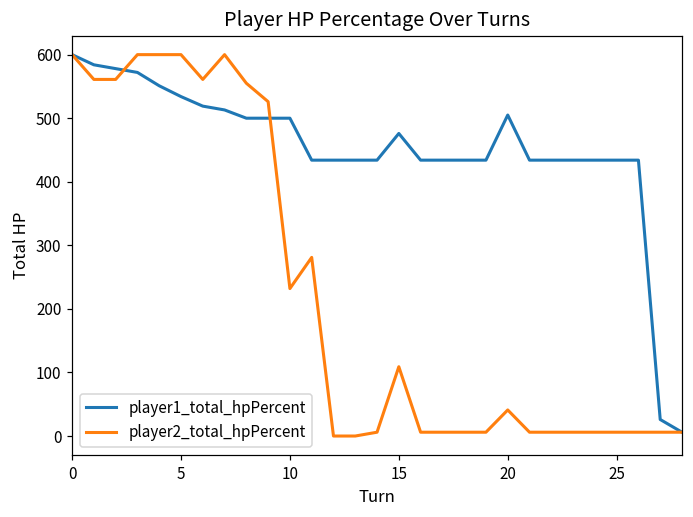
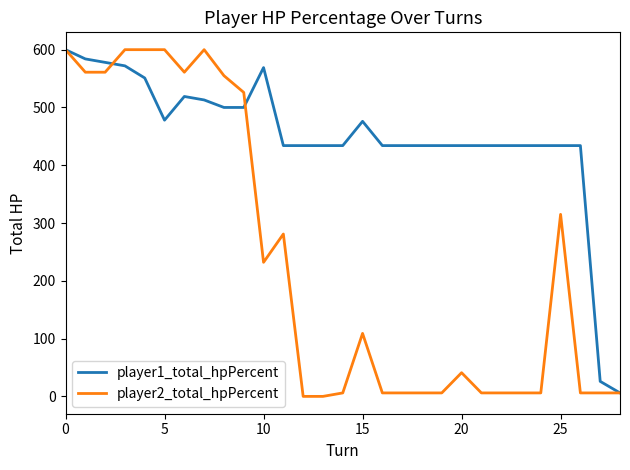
  {
    "player1_total_hpPercent": {
-     "5": 530,
-     "10": 500,
+     "5": 480,
+     "10": 570,
      "15": 480,
-     "20": 510,
+     "20": 430,
      "25": 430
    },
    "player2_total_hpPercent": {
      "5": 600,
      "10": 230,
      "15": 110,
      "20": 40,
-     "25": 10
+     "25": 320
    }
  }
